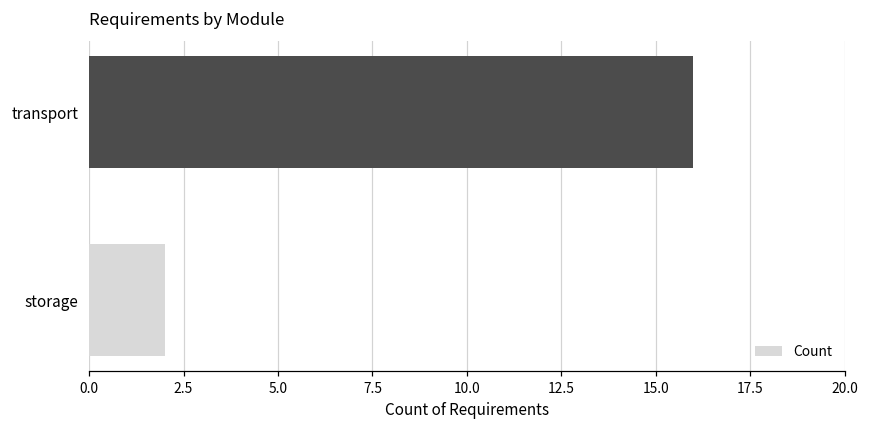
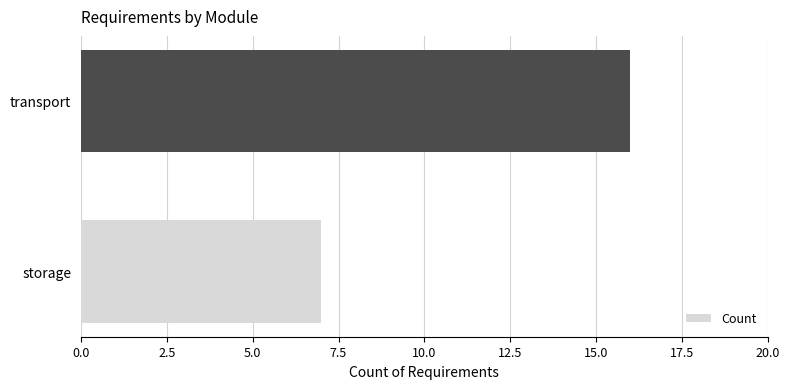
  {
    "transport": 16,
-   "storage": 2
+   "storage": 7
  }
